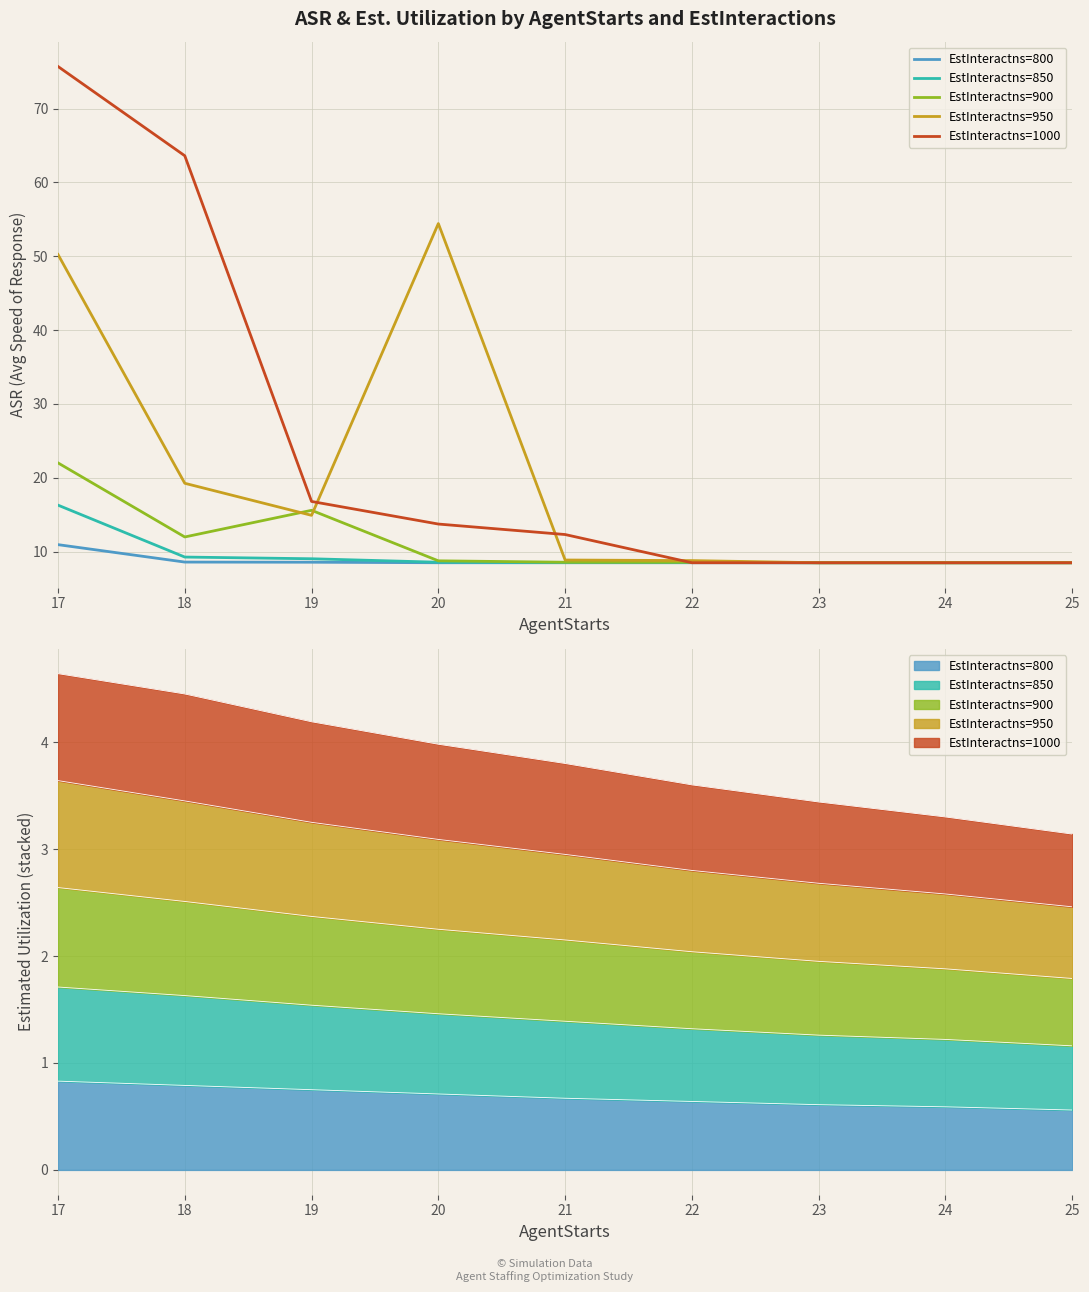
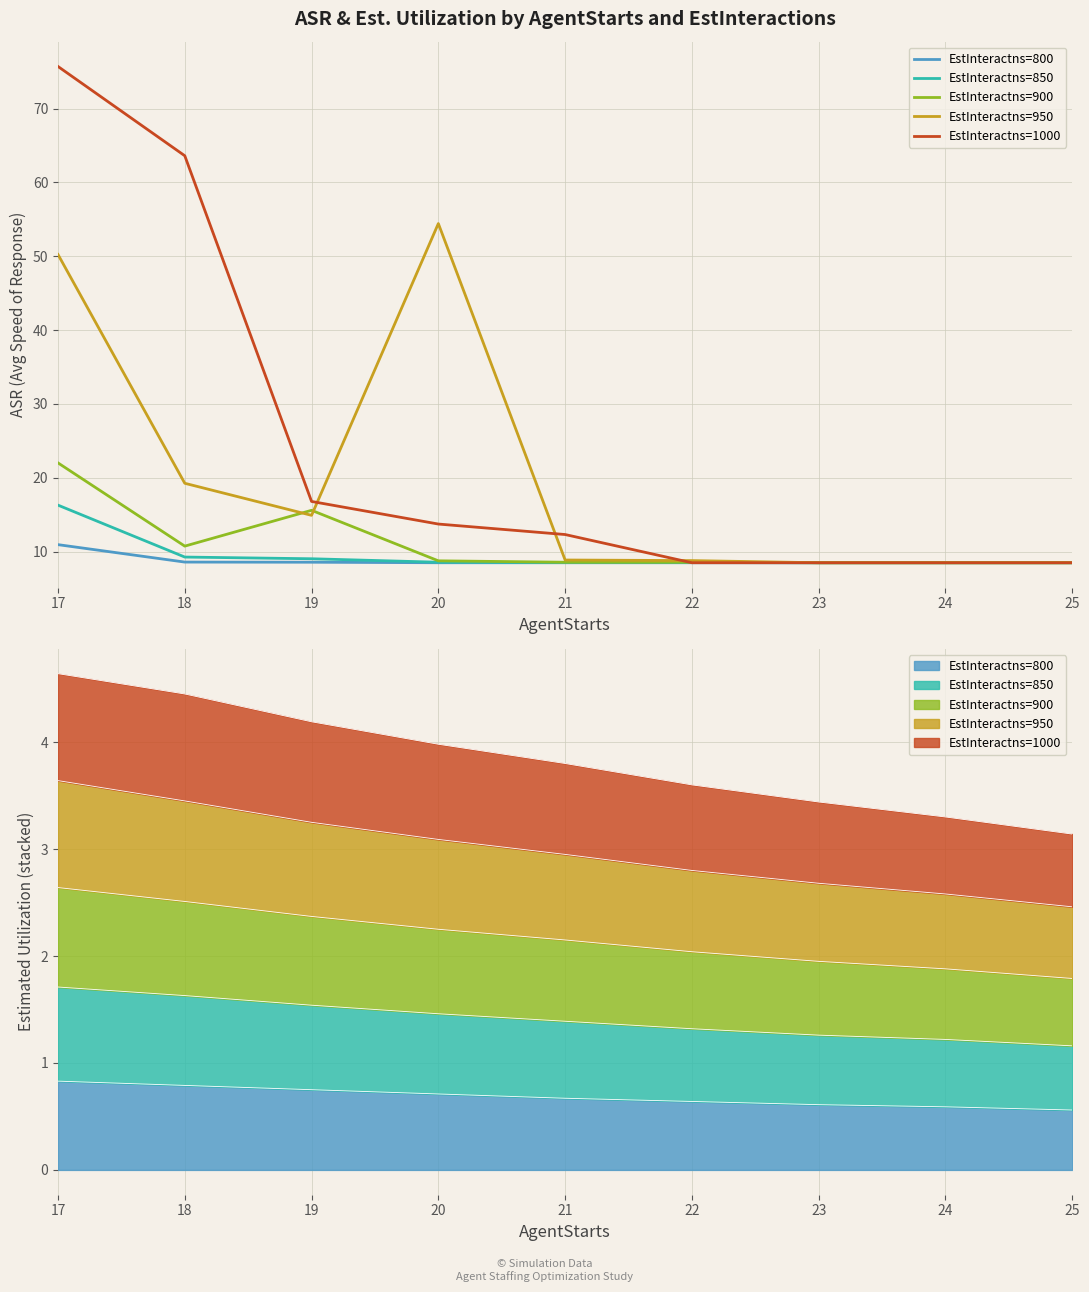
  {
    "ASR & Est. Utilization by AgentStarts and EstInteractions": {
      "EstInteractns=900": {
        "17": 22,
-       "18": 12,
+       "18": 11,
        "19": 16
      },
      "EstInteractns=950": {
        "17": 50,
        "18": 19,
        "19": 15,
        "20": 54
      },
      "EstInteractns=1000": {
        "17": 76,
        "18": 64,
        "19": 17,
        "20": 14,
        "21": 12
      }
    }
  }
